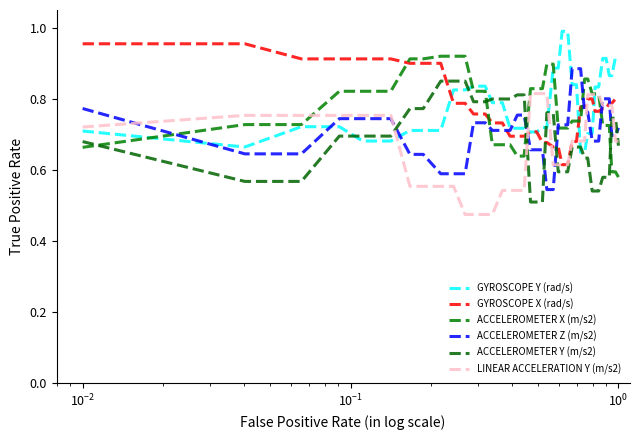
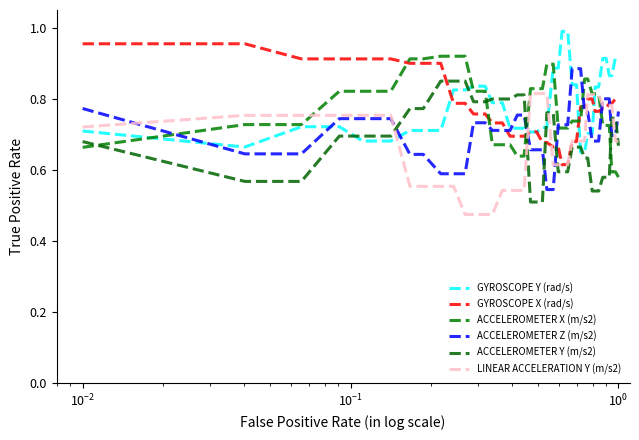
  {
    "GYROSCOPE Y (rad/s)": {
      "10^-2": 0.71,
      "10^0": 0.92
    },
    "GYROSCOPE X (rad/s)": {
      "10^-2": 0.96,
      "10^0": 0.80
    },
    "ACCELEROMETER Z (m/s2)": {
      "10^-2": 0.77,
-     "10^0": 0.72
+     "10^0": 0.76
    },
    "LINEAR ACCELERATION Y (m/s2)": {
      "10^-2": 0.72,
      "10^0": 0.68
    }
  }
